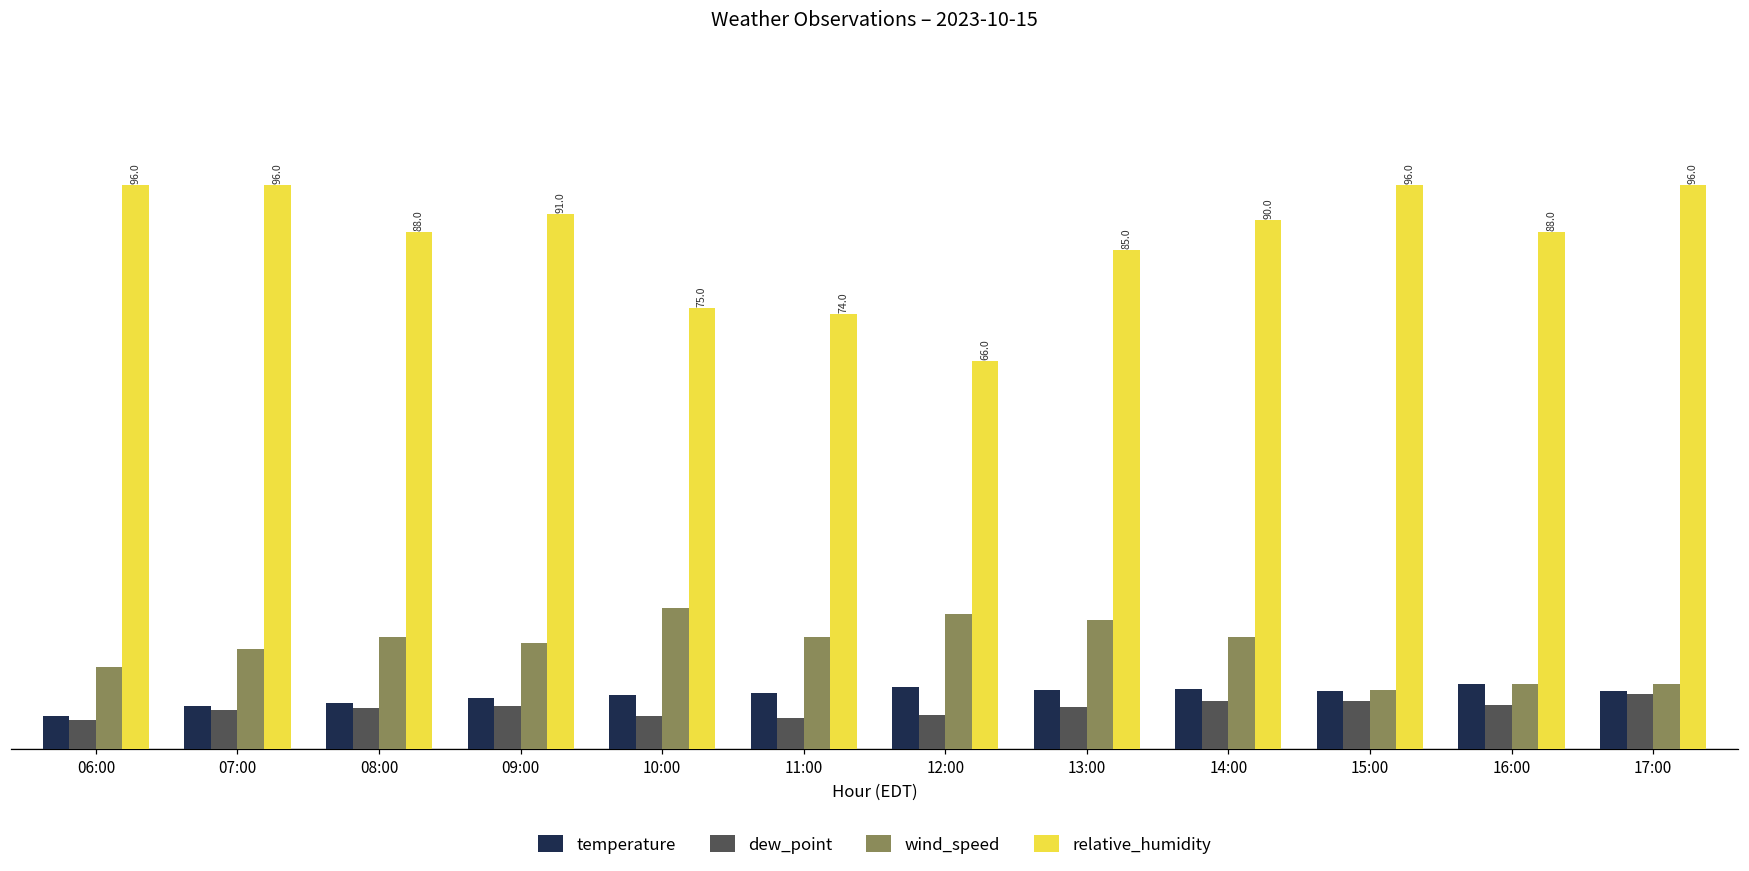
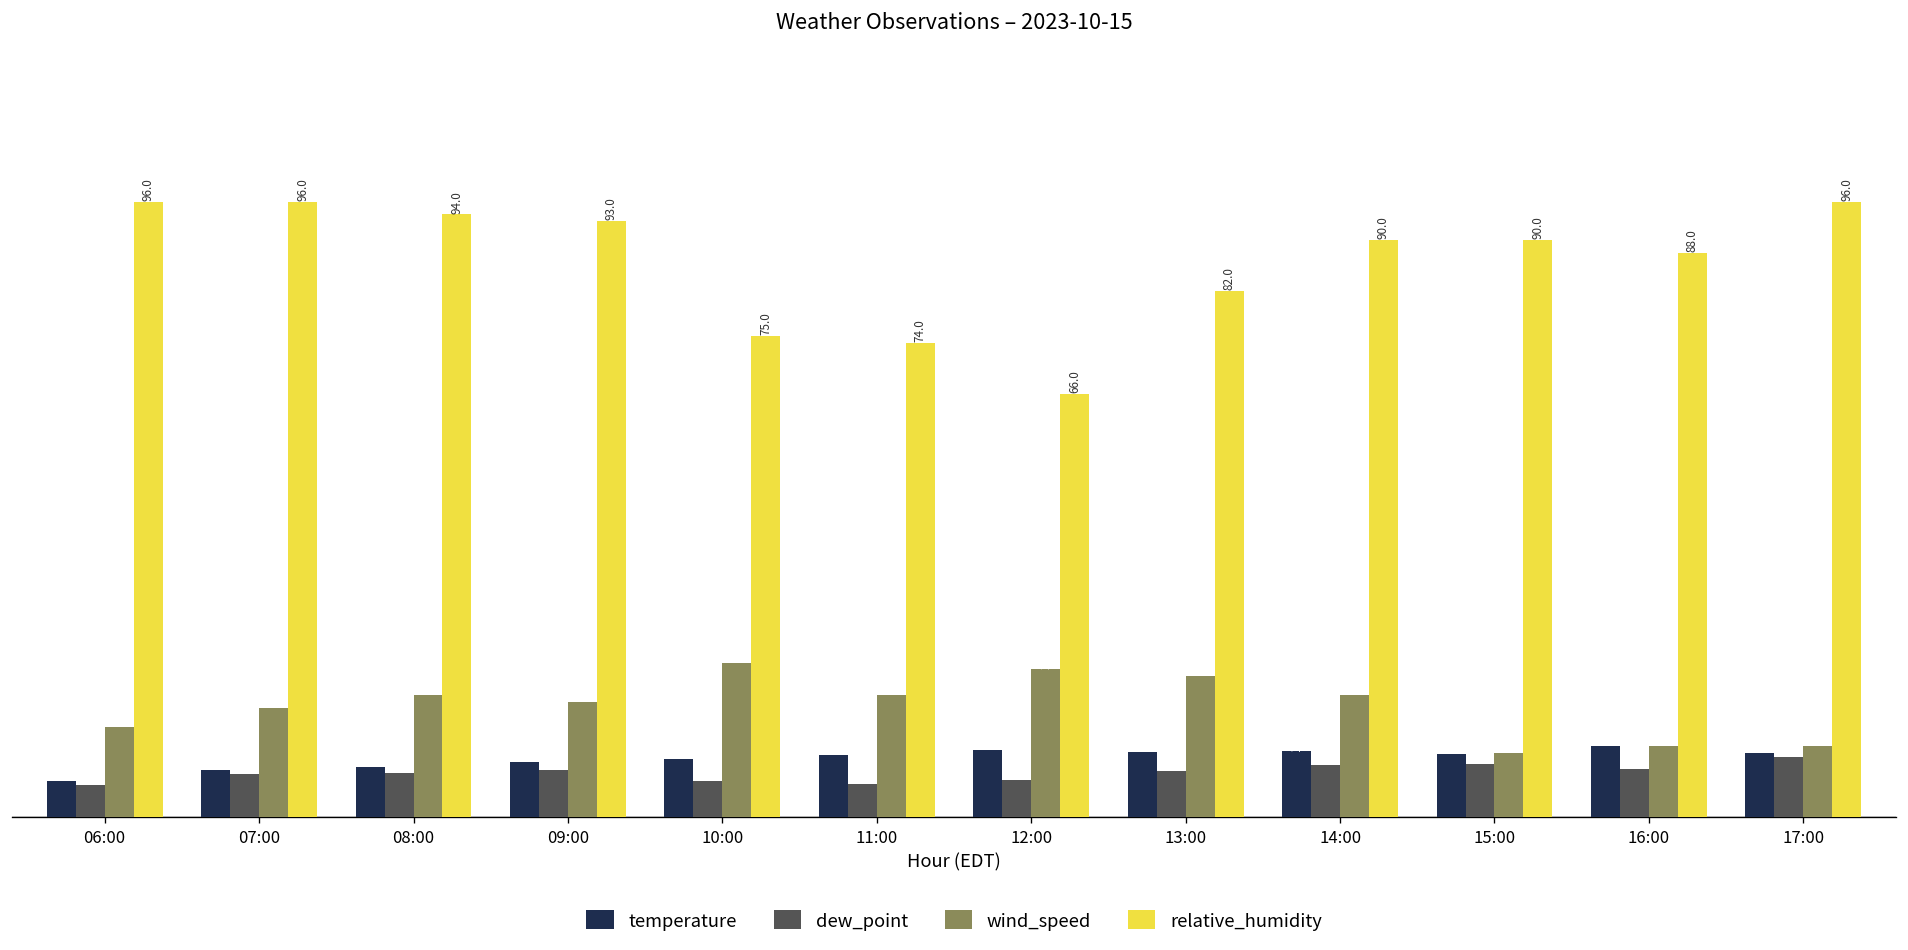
  {
    "relative_humidity": {
      "06:00": 96.0,
      "07:00": 96.0,
-     "08:00": 88.0,
-     "09:00": 91.0,
+     "08:00": 94.0,
+     "09:00": 93.0,
      "10:00": 75.0,
      "11:00": 74.0,
      "12:00": 66.0,
-     "13:00": 85.0,
+     "13:00": 82.0,
      "14:00": 90.0,
-     "15:00": 96.0,
+     "15:00": 90.0,
      "16:00": 88.0,
      "17:00": 96.0
    }
  }
